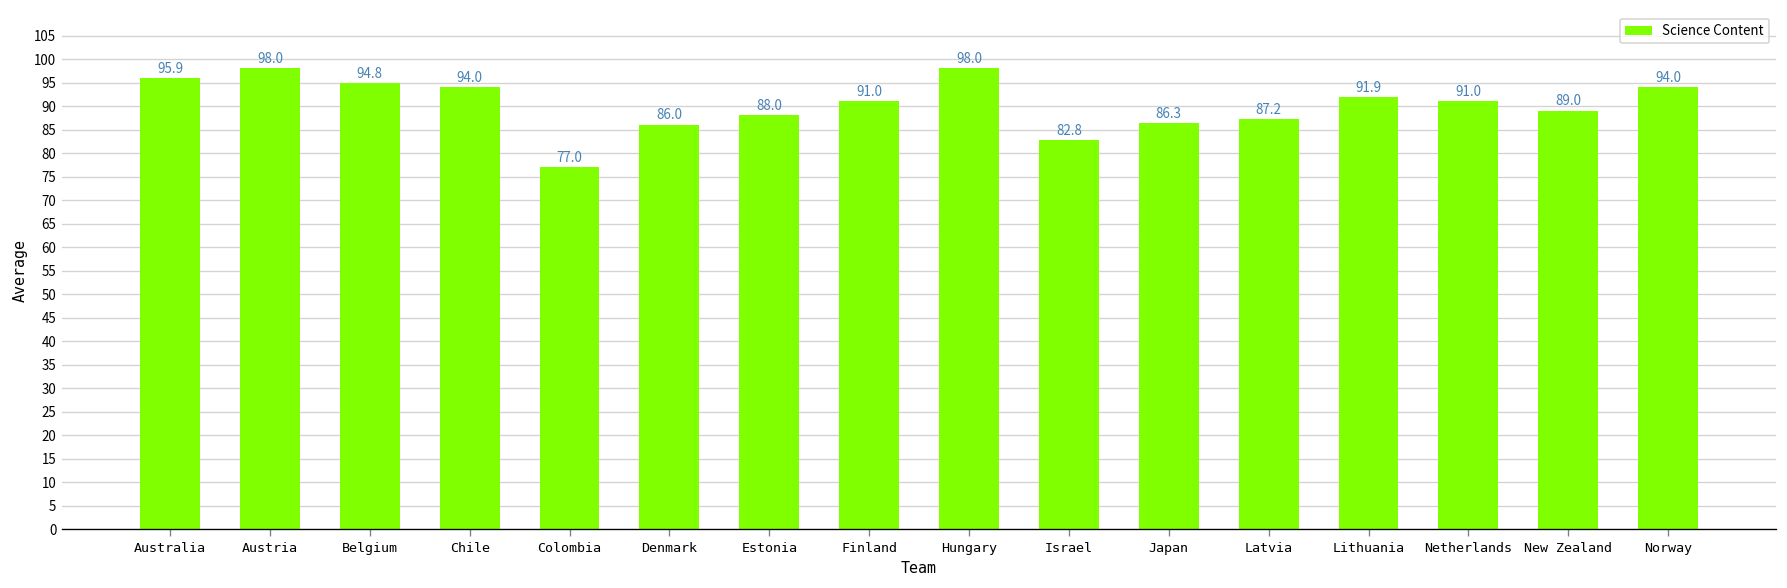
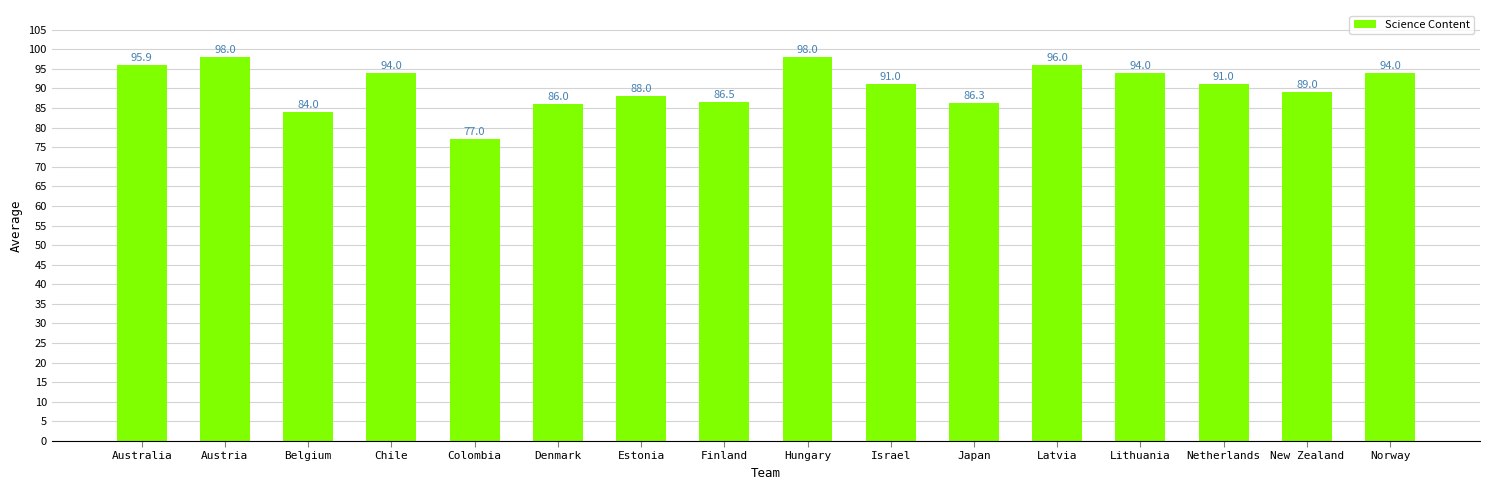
  {
    "Australia": 95.9,
    "Austria": 98.0,
-   "Belgium": 94.8,
+   "Belgium": 84.0,
    "Chile": 94.0,
    "Colombia": 77.0,
    "Denmark": 86.0,
    "Estonia": 88.0,
-   "Finland": 91.0,
+   "Finland": 86.5,
    "Hungary": 98.0,
-   "Israel": 82.8,
+   "Israel": 91.0,
    "Japan": 86.3,
-   "Latvia": 87.2,
-   "Lithuania": 91.9,
+   "Latvia": 96.0,
+   "Lithuania": 94.0,
    "Netherlands": 91.0,
    "New Zealand": 89.0,
    "Norway": 94.0
  }
